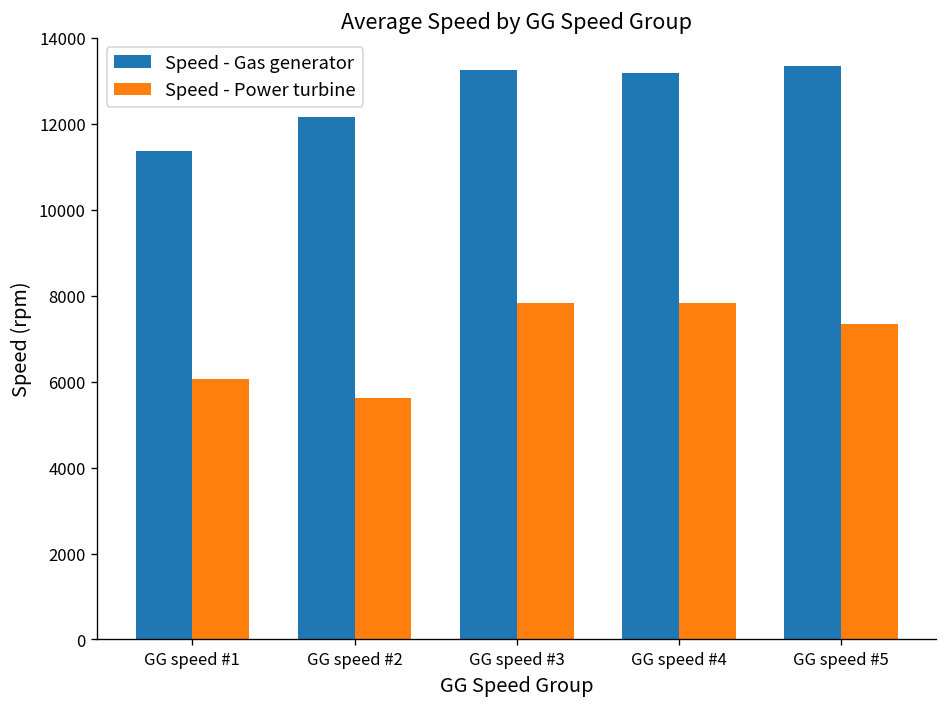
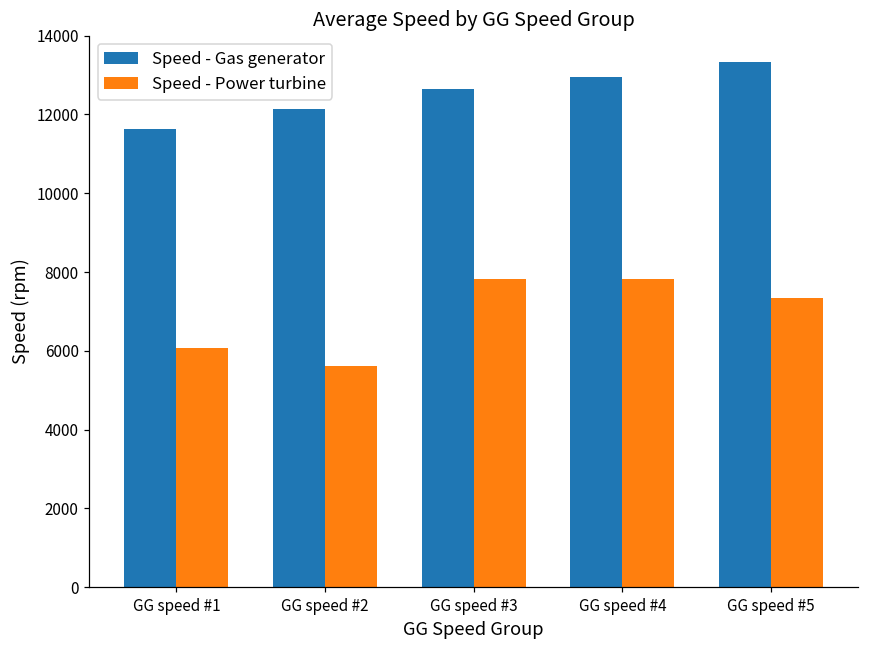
  {
    "Speed - Gas generator": {
-     "GG speed #1": 11400,
+     "GG speed #1": 11600,
      "GG speed #2": 12200,
-     "GG speed #3": 13300,
-     "GG speed #4": 13200,
+     "GG speed #3": 12700,
+     "GG speed #4": 12900,
      "GG speed #5": 13300
    },
    "Speed - Power turbine": {
      "GG speed #1": 6100,
      "GG speed #2": 5600,
      "GG speed #3": 7800,
      "GG speed #4": 7800,
      "GG speed #5": 7300
    }
  }
